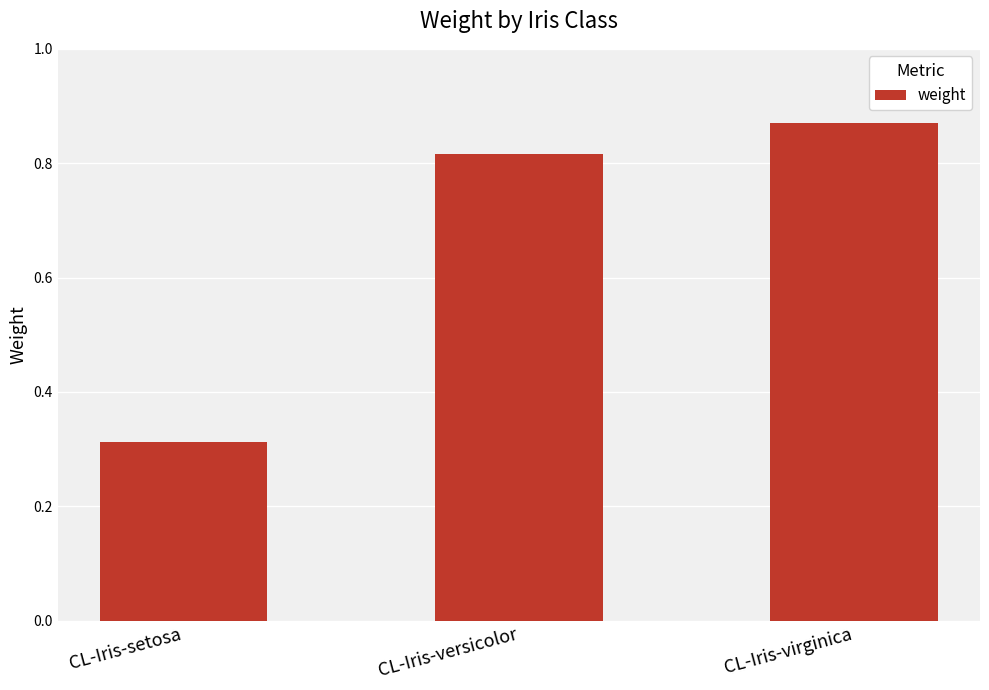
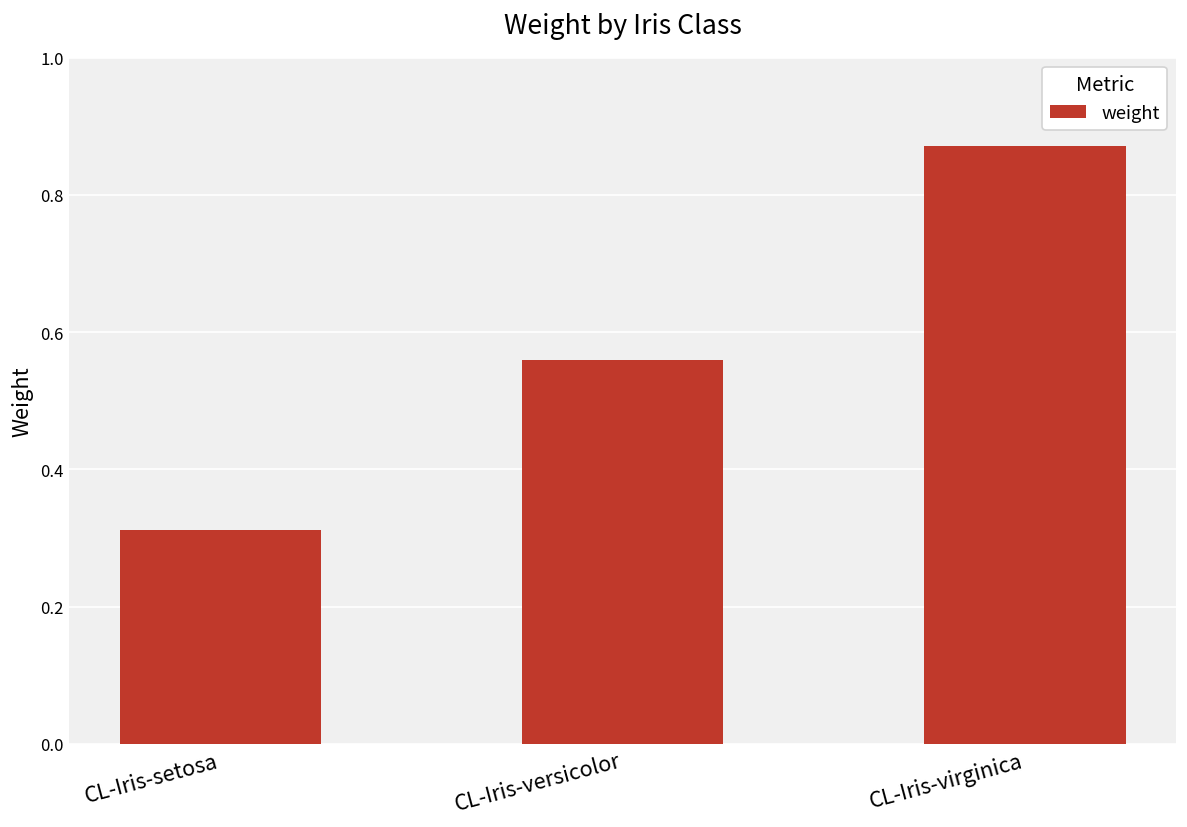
  {
    "CL-Iris-setosa": 0.31,
-   "CL-Iris-versicolor": 0.82,
+   "CL-Iris-versicolor": 0.56,
    "CL-Iris-virginica": 0.87
  }
